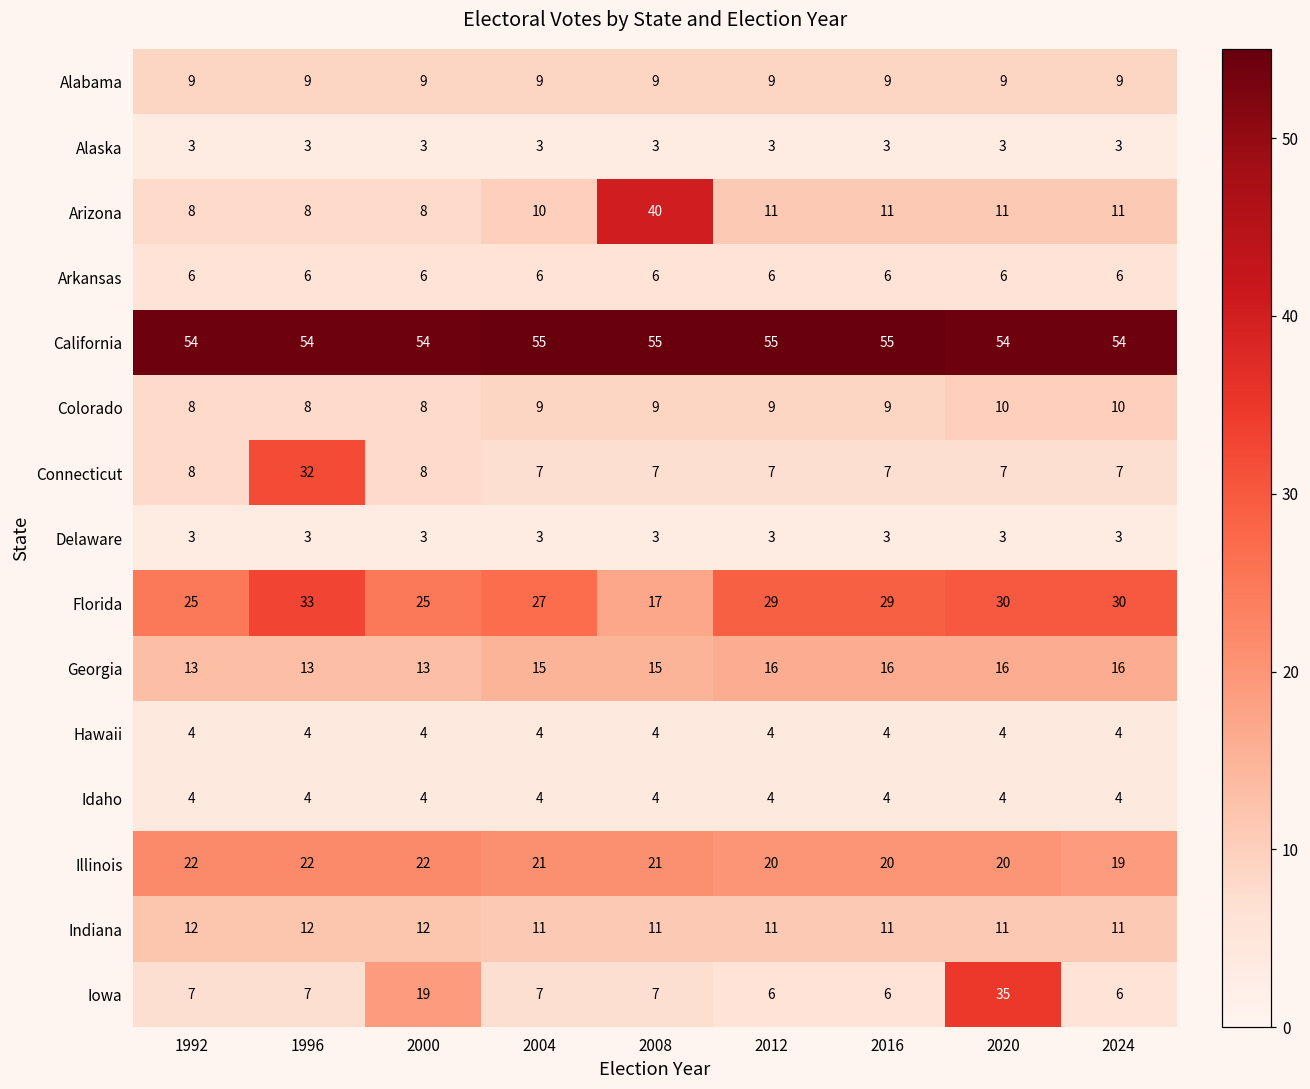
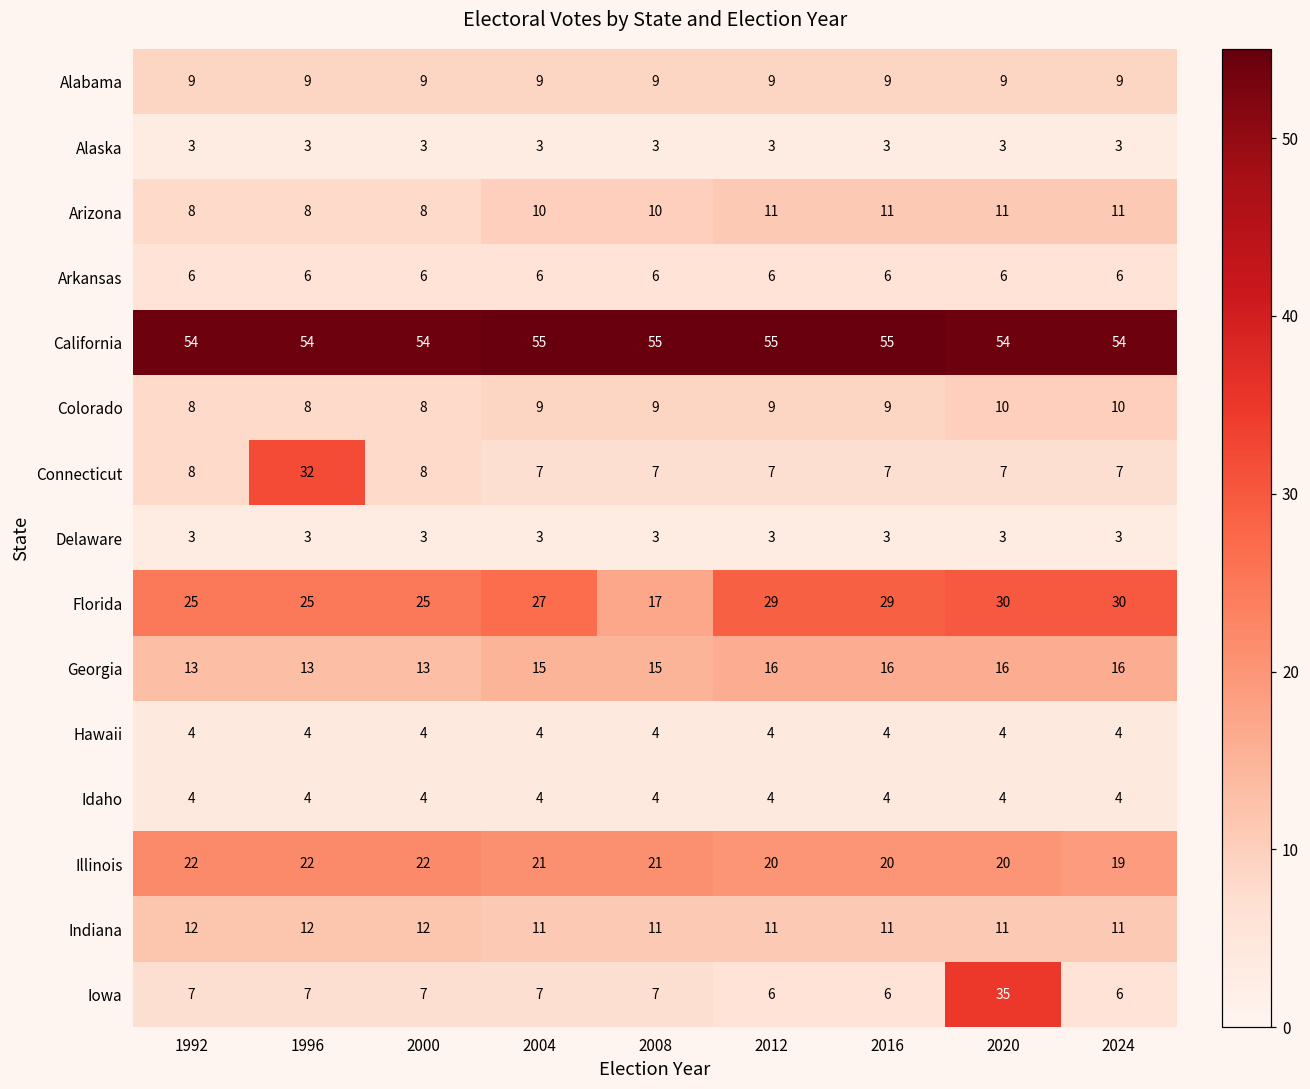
  {
    "Alabama": {
      "1992": 9,
      "1996": 9,
      "2000": 9,
      "2004": 9,
      "2008": 9,
      "2012": 9,
      "2016": 9,
      "2020": 9,
      "2024": 9
    },
    "Alaska": {
      "1992": 3,
      "1996": 3,
      "2000": 3,
      "2004": 3,
      "2008": 3,
      "2012": 3,
      "2016": 3,
      "2020": 3,
      "2024": 3
    },
    "Arizona": {
      "1992": 8,
      "1996": 8,
      "2000": 8,
      "2004": 10,
-     "2008": 40,
+     "2008": 10,
      "2012": 11,
      "2016": 11,
      "2020": 11,
      "2024": 11
    },
    "Arkansas": {
      "1992": 6,
      "1996": 6,
      "2000": 6,
      "2004": 6,
      "2008": 6,
      "2012": 6,
      "2016": 6,
      "2020": 6,
      "2024": 6
    },
    "California": {
      "1992": 54,
      "1996": 54,
      "2000": 54,
      "2004": 55,
      "2008": 55,
      "2012": 55,
      "2016": 55,
      "2020": 54,
      "2024": 54
    },
    "Colorado": {
      "1992": 8,
      "1996": 8,
      "2000": 8,
      "2004": 9,
      "2008": 9,
      "2012": 9,
      "2016": 9,
      "2020": 10,
      "2024": 10
    },
    "Connecticut": {
      "1992": 8,
      "1996": 32,
      "2000": 8,
      "2004": 7,
      "2008": 7,
      "2012": 7,
      "2016": 7,
      "2020": 7,
      "2024": 7
    },
    "Delaware": {
      "1992": 3,
      "1996": 3,
      "2000": 3,
      "2004": 3,
      "2008": 3,
      "2012": 3,
      "2016": 3,
      "2020": 3,
      "2024": 3
    },
    "Florida": {
      "1992": 25,
-     "1996": 33,
+     "1996": 25,
      "2000": 25,
      "2004": 27,
      "2008": 17,
      "2012": 29,
      "2016": 29,
      "2020": 30,
      "2024": 30
    },
    "Georgia": {
      "1992": 13,
      "1996": 13,
      "2000": 13,
      "2004": 15,
      "2008": 15,
      "2012": 16,
      "2016": 16,
      "2020": 16,
      "2024": 16
    },
    "Hawaii": {
      "1992": 4,
      "1996": 4,
      "2000": 4,
      "2004": 4,
      "2008": 4,
      "2012": 4,
      "2016": 4,
      "2020": 4,
      "2024": 4
    },
    "Idaho": {
      "1992": 4,
      "1996": 4,
      "2000": 4,
      "2004": 4,
      "2008": 4,
      "2012": 4,
      "2016": 4,
      "2020": 4,
      "2024": 4
    },
    "Illinois": {
      "1992": 22,
      "1996": 22,
      "2000": 22,
      "2004": 21,
      "2008": 21,
      "2012": 20,
      "2016": 20,
      "2020": 20,
      "2024": 19
    },
    "Indiana": {
      "1992": 12,
      "1996": 12,
      "2000": 12,
      "2004": 11,
      "2008": 11,
      "2012": 11,
      "2016": 11,
      "2020": 11,
      "2024": 11
    },
    "Iowa": {
      "1992": 7,
      "1996": 7,
-     "2000": 19,
+     "2000": 7,
      "2004": 7,
      "2008": 7,
      "2012": 6,
      "2016": 6,
      "2020": 35,
      "2024": 6
    }
  }
